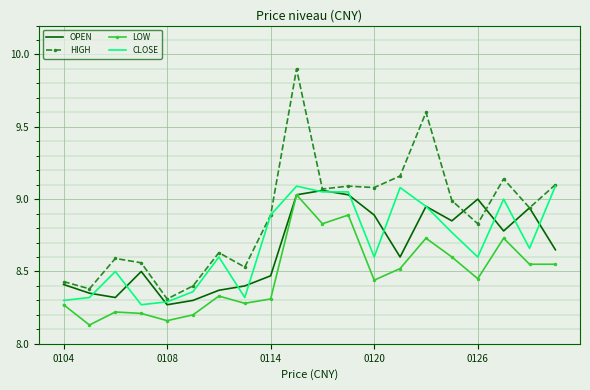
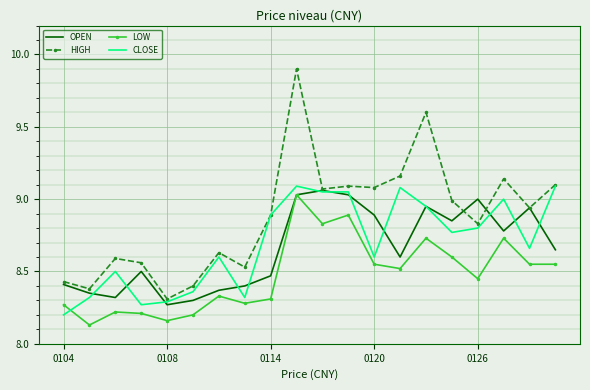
  {
    "OPEN": {
      "0104": 8.41,
      "0108": 8.27,
      "0114": 8.47,
      "0120": 8.89,
      "0126": 9.00
    },
    "HIGH": {
      "0104": 8.43,
      "0108": 8.31,
      "0120": 9.08,
      "0126": 8.83
    },
    "LOW": {
      "0104": 8.27,
      "0108": 8.16,
      "0114": 8.31,
-     "0120": 8.44,
+     "0120": 8.55,
      "0126": 8.45
    },
    "CLOSE": {
-     "0104": 8.3,
+     "0104": 8.2,
      "0108": 8.3,
      "0120": 8.6,
-     "0126": 8.6
+     "0126": 8.8
    }
  }
